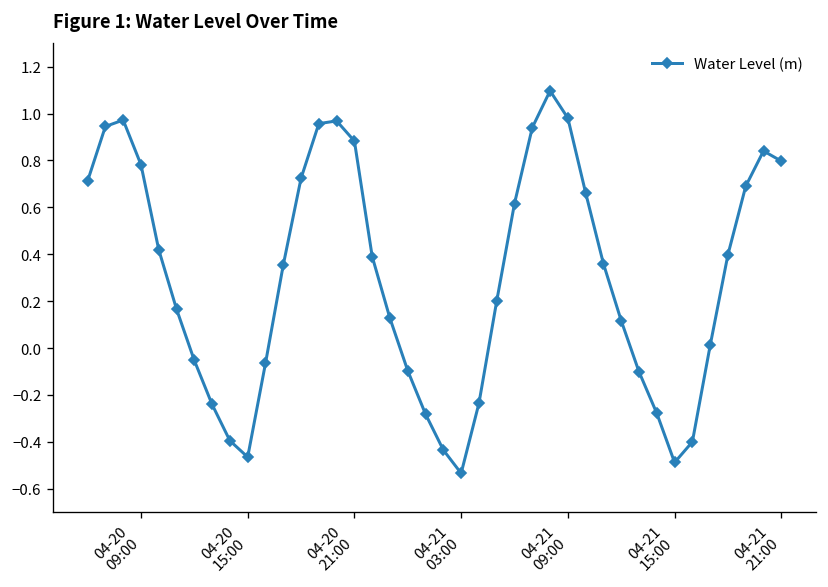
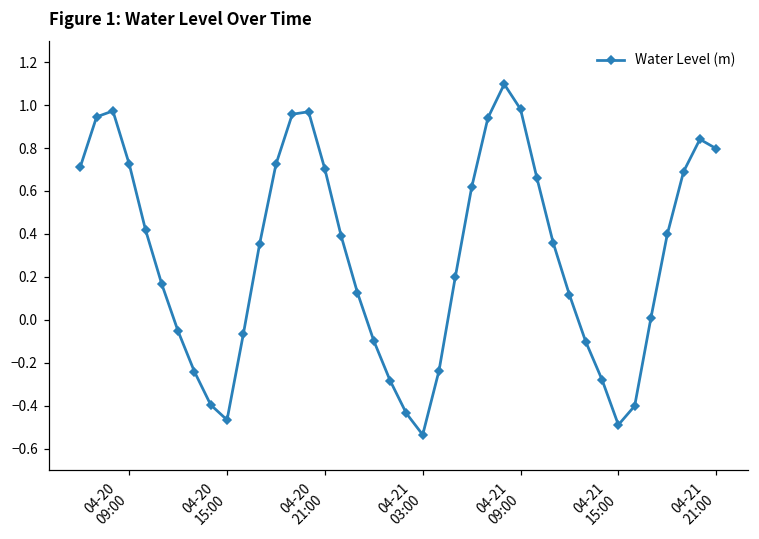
  {
-   "04-20 09:00": 0.78,
+   "04-20 09:00": 0.73,
    "04-20 15:00": -0.47,
-   "04-20 21:00": 0.88,
+   "04-20 21:00": 0.70,
    "04-21 03:00": -0.53,
    "04-21 09:00": 0.98,
    "04-21 15:00": -0.49,
    "04-21 21:00": 0.80
  }
